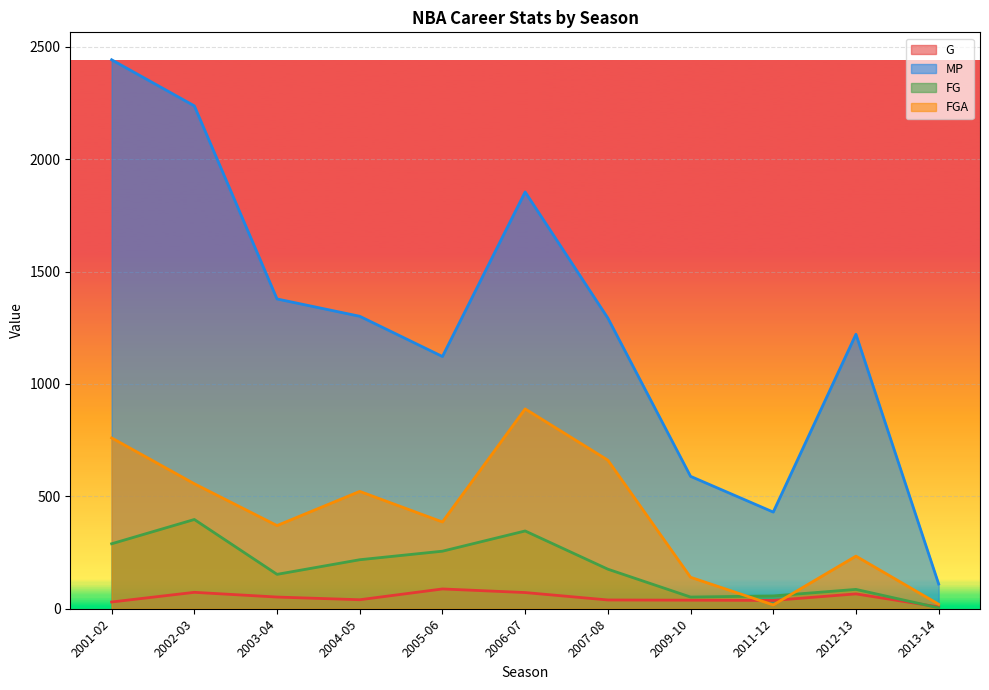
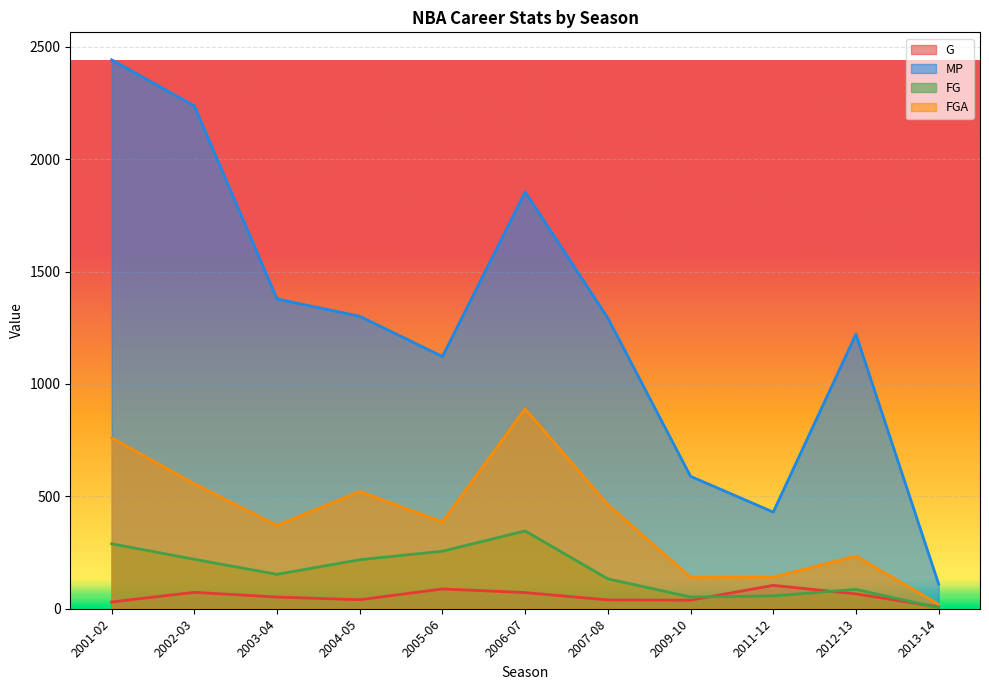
  {
    "G": {
      "2001-02": 30,
      "2002-03": 70,
      "2003-04": 50,
      "2004-05": 40,
      "2005-06": 90,
      "2006-07": 70,
      "2007-08": 40,
      "2009-10": 40,
-     "2011-12": 40,
+     "2011-12": 100,
      "2012-13": 70
    },
    "MP": {
      "2001-02": 2440,
      "2002-03": 2240,
      "2003-04": 1380,
      "2004-05": 1300,
      "2005-06": 1120,
      "2006-07": 1850,
      "2007-08": 1290,
      "2009-10": 590,
      "2011-12": 430,
      "2012-13": 1220,
      "2013-14": 110
    },
    "FG": {
      "2001-02": 290,
-     "2002-03": 400,
+     "2002-03": 220,
      "2003-04": 150,
      "2004-05": 220,
      "2005-06": 260,
      "2006-07": 350,
-     "2007-08": 180,
+     "2007-08": 130,
      "2009-10": 50,
      "2011-12": 60,
      "2012-13": 90
    },
    "FGA": {
      "2001-02": 760,
      "2002-03": 560,
      "2003-04": 370,
      "2004-05": 520,
      "2005-06": 390,
      "2006-07": 890,
-     "2007-08": 660,
+     "2007-08": 460,
      "2009-10": 140,
-     "2011-12": 20,
+     "2011-12": 140,
      "2012-13": 230,
      "2013-14": 20
    }
  }
